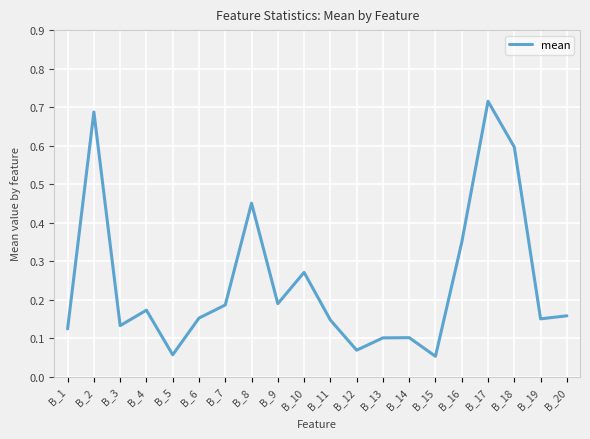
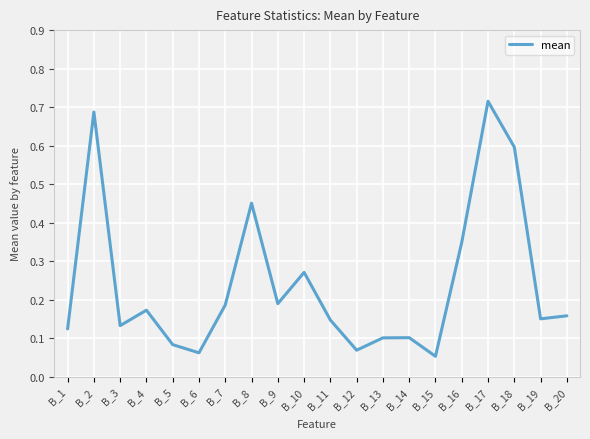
  {
    "B_1": 0.12,
    "B_2": 0.69,
    "B_3": 0.13,
    "B_4": 0.17,
-   "B_5": 0.06,
-   "B_6": 0.15,
+   "B_5": 0.08,
+   "B_6": 0.06,
    "B_7": 0.19,
    "B_8": 0.45,
    "B_9": 0.19,
    "B_10": 0.27,
    "B_11": 0.15,
    "B_12": 0.07,
    "B_13": 0.10,
    "B_14": 0.10,
    "B_15": 0.05,
    "B_16": 0.35,
    "B_17": 0.72,
    "B_18": 0.60,
    "B_19": 0.15,
    "B_20": 0.16
  }
